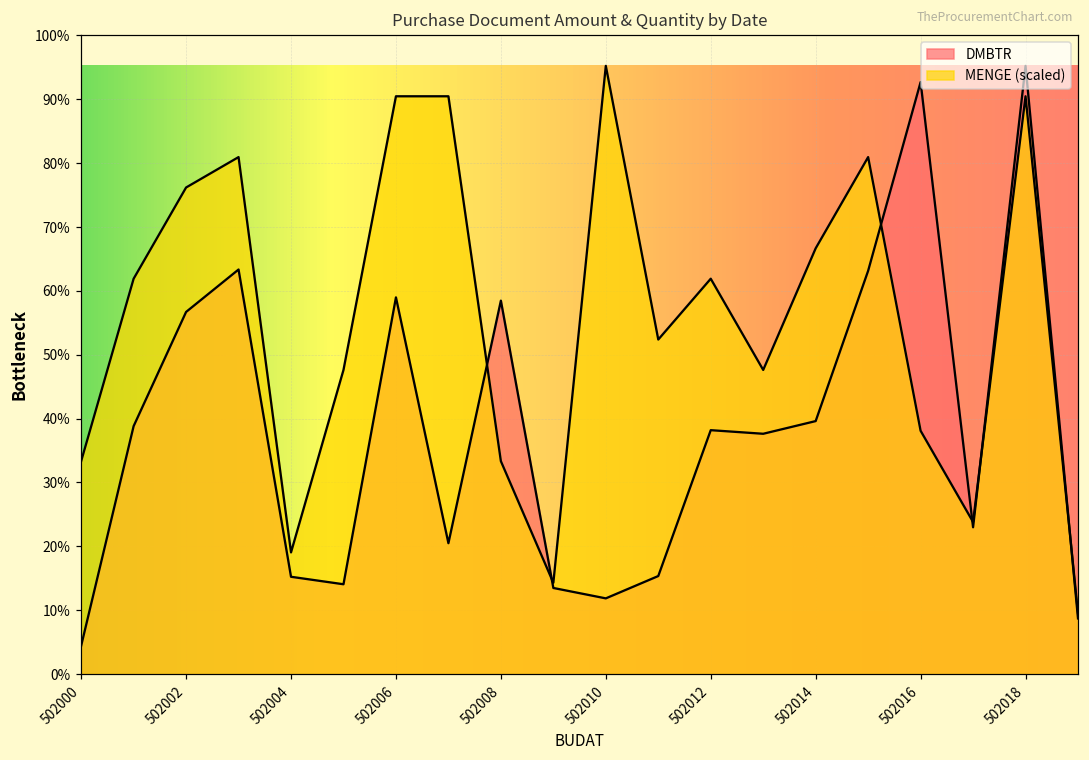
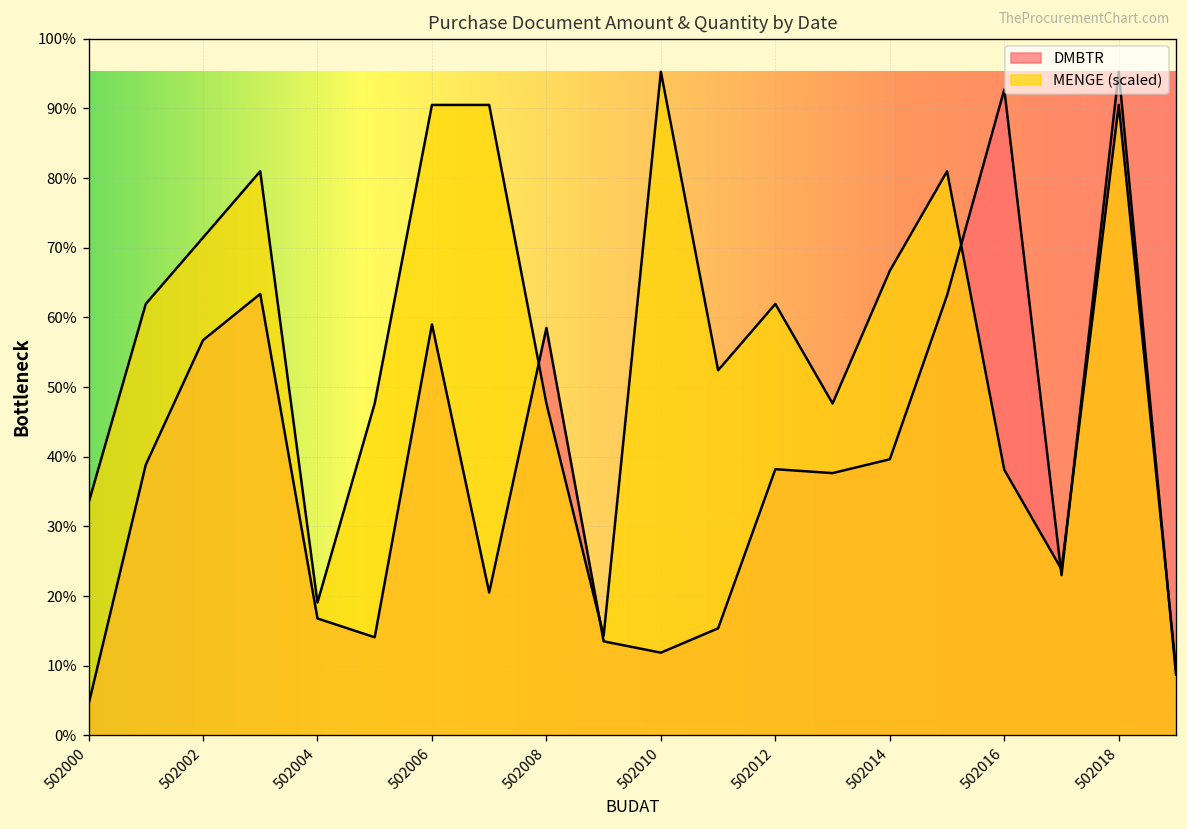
  {
    "DMBTR": {
      "502000": "4%",
      "502002": "57%",
-     "502004": "15%",
+     "502004": "17%",
      "502006": "59%",
      "502008": "58%",
      "502010": "12%",
      "502012": "38%",
      "502014": "40%",
      "502016": "93%"
    },
    "MENGE (scaled)": {
      "502000": "33%",
-     "502002": "76%",
+     "502002": "71%",
      "502004": "19%",
      "502006": "90%",
-     "502008": "33%",
+     "502008": "48%",
      "502010": "95%",
      "502012": "62%",
      "502014": "67%",
      "502016": "38%",
      "502018": "90%"
    }
  }
